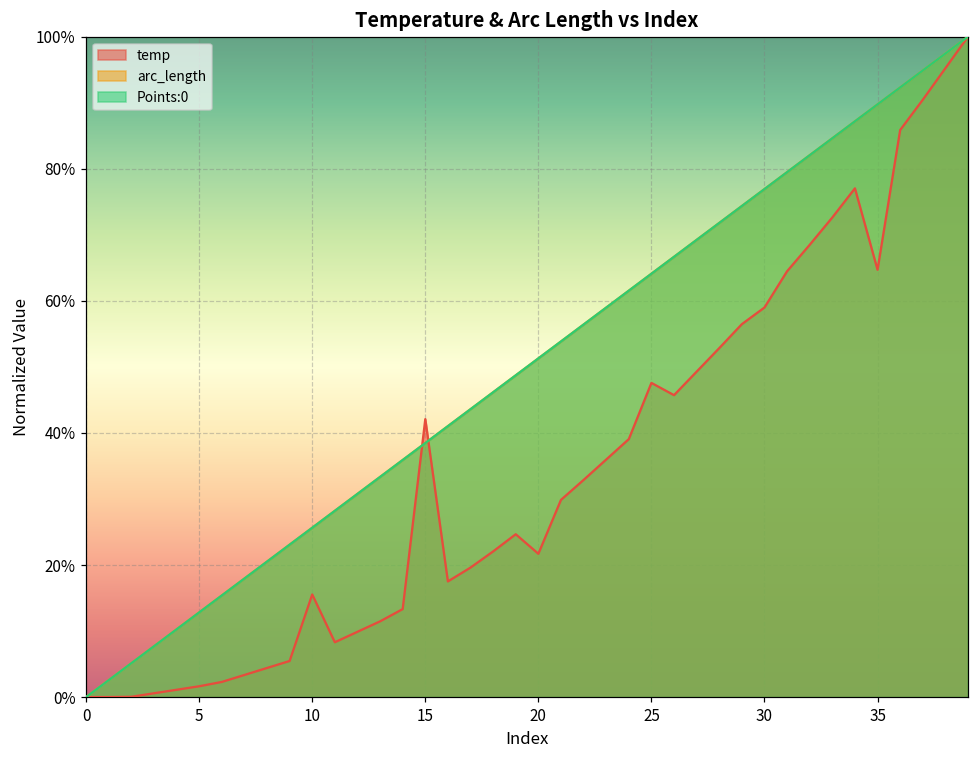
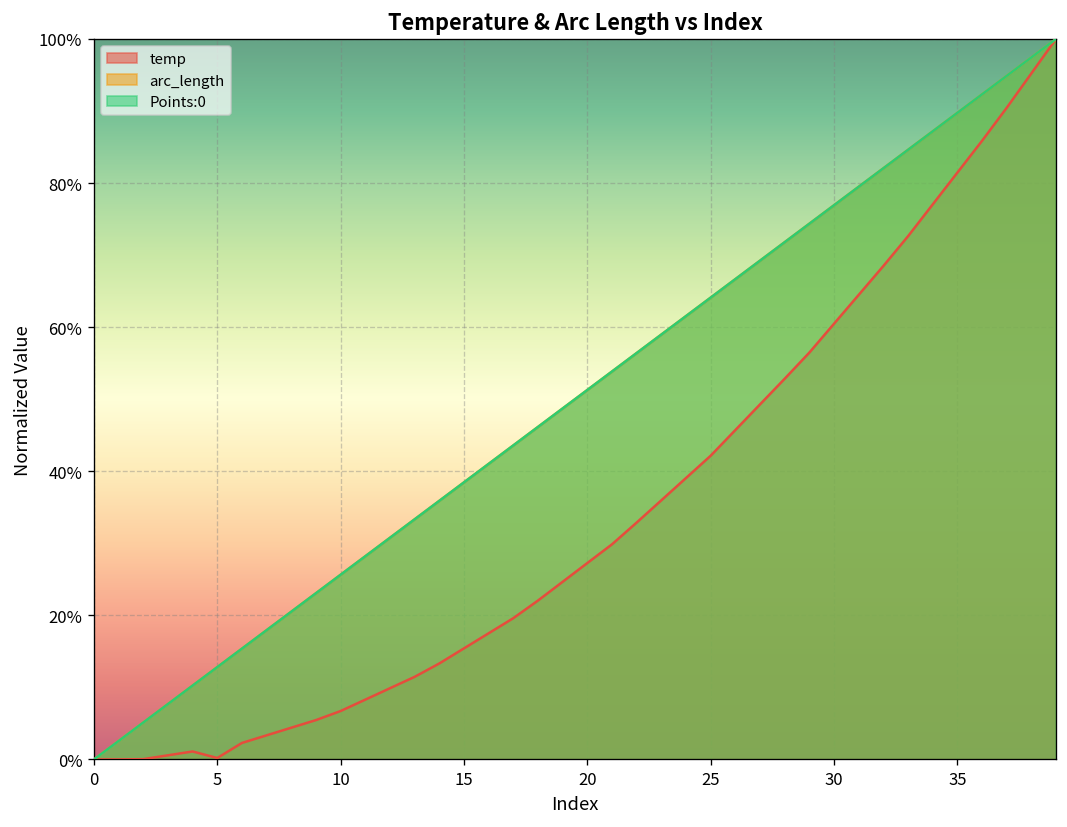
  {
    "temp": {
-     "5": "2%",
-     "10": "16%",
-     "15": "42%",
-     "20": "22%",
-     "25": "48%",
-     "30": "59%",
-     "35": "65%"
+     "5": "0%",
+     "10": "7%",
+     "15": "15%",
+     "20": "27%",
+     "25": "42%",
+     "30": "60%",
+     "35": "81%"
    },
    "Points:0": {
      "5": "13%",
      "10": "26%",
      "15": "38%",
      "20": "51%",
      "25": "64%",
      "30": "77%",
      "35": "90%"
    }
  }
